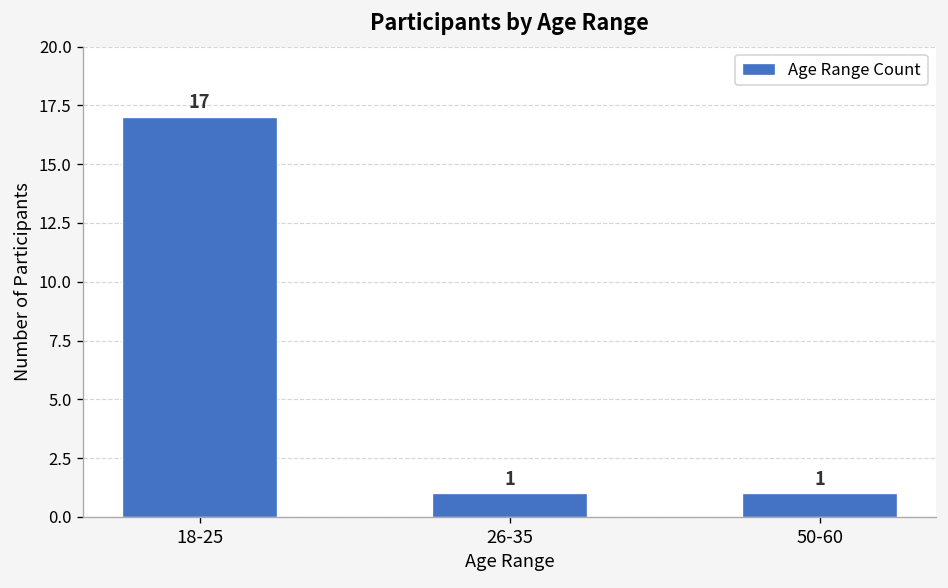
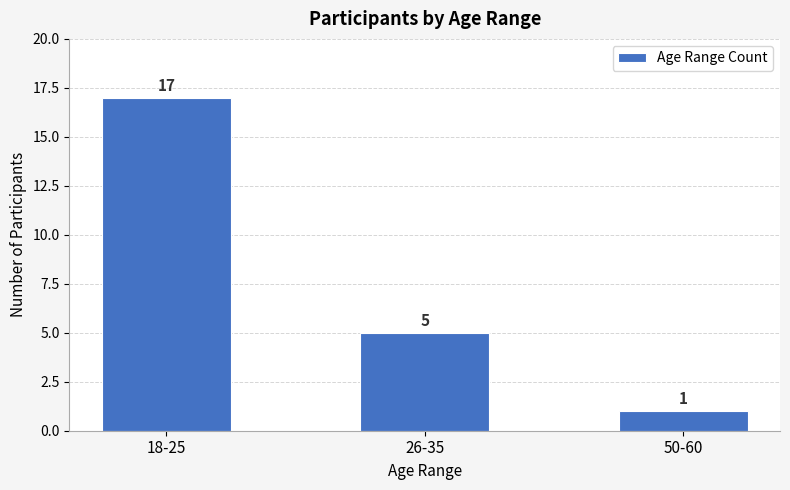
  {
    "18-25": 17,
-   "26-35": 1,
+   "26-35": 5,
    "50-60": 1
  }
